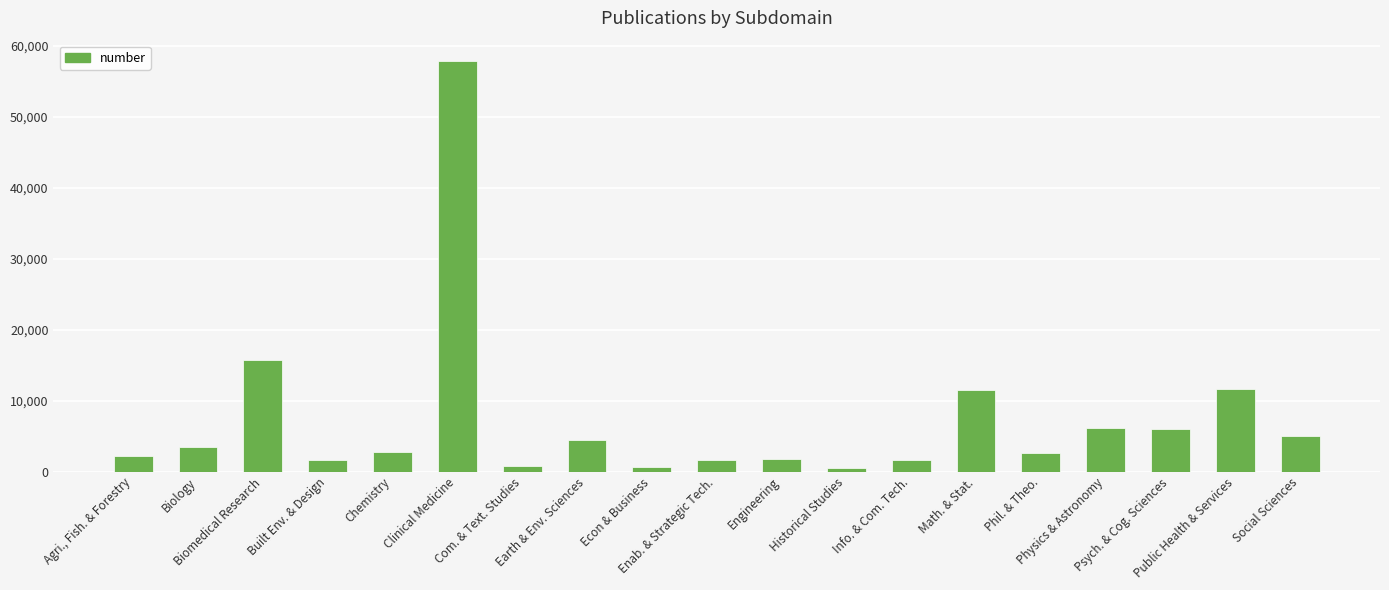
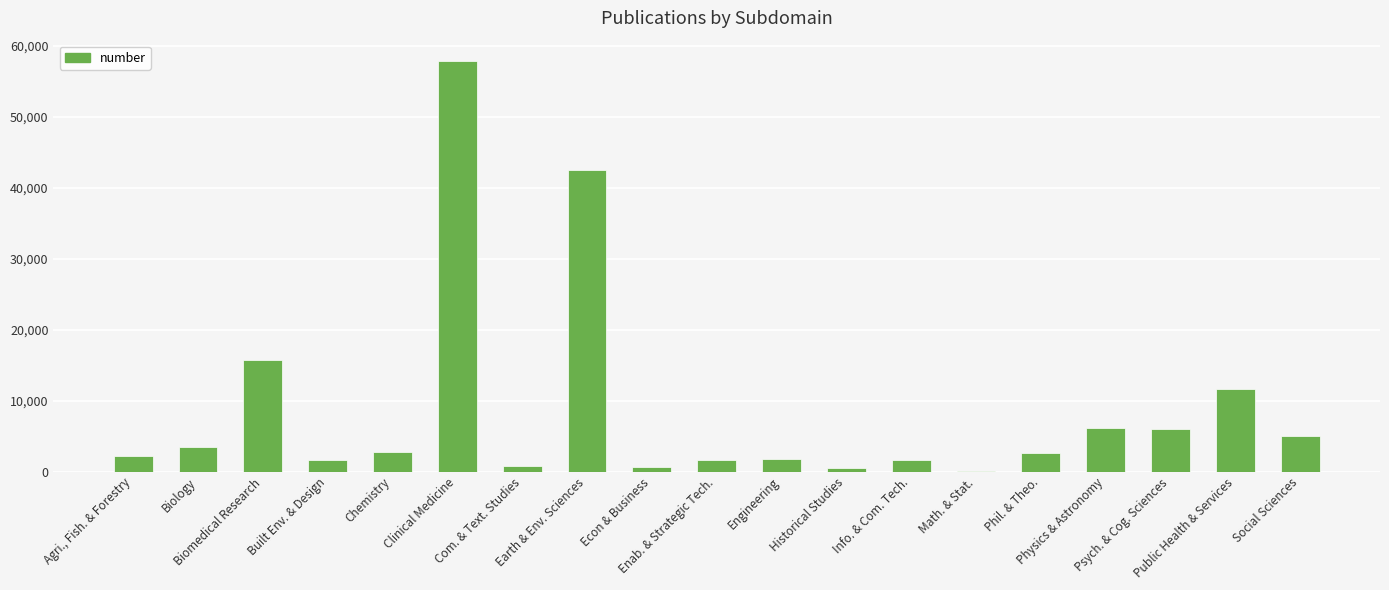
  {
    "Agri., Fish. & Forestry": "2,000",
    "Biology": "3,000",
    "Biomedical Research": "16,000",
    "Built Env. & Design": "2,000",
    "Chemistry": "3,000",
    "Clinical Medicine": "58,000",
    "Com. & Text. Studies": "1,000",
-   "Earth & Env. Sciences": "4,000",
+   "Earth & Env. Sciences": "42,000",
    "Econ & Business": "1,000",
    "Enab. & Strategic Tech.": "2,000",
    "Engineering": "2,000",
    "Historical Studies": "1,000",
    "Info. & Com. Tech.": "2,000",
-   "Math. & Stat.": "11,000",
+   "Math. & Stat.": "0",
    "Phil. & Theo.": "3,000",
    "Physics & Astronomy": "6,000",
    "Psych. & Cog. Sciences": "6,000",
    "Public Health & Services": "12,000",
    "Social Sciences": "5,000"
  }
